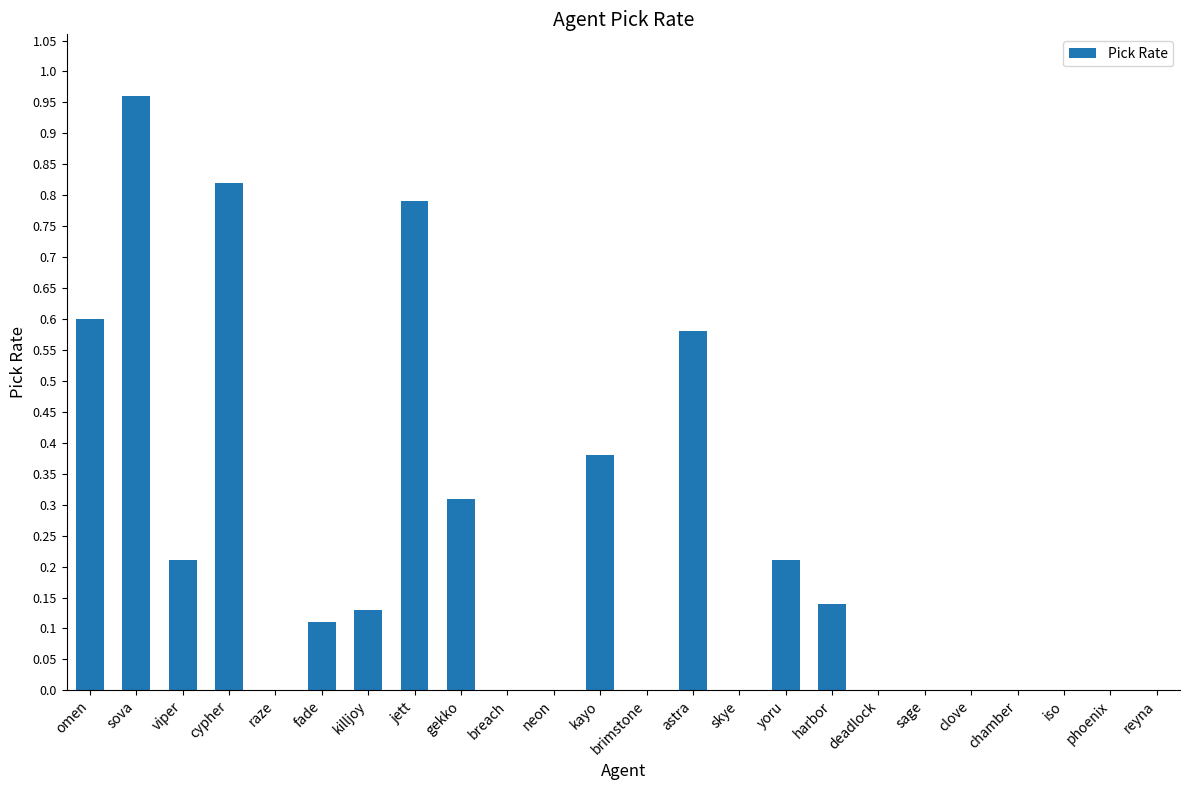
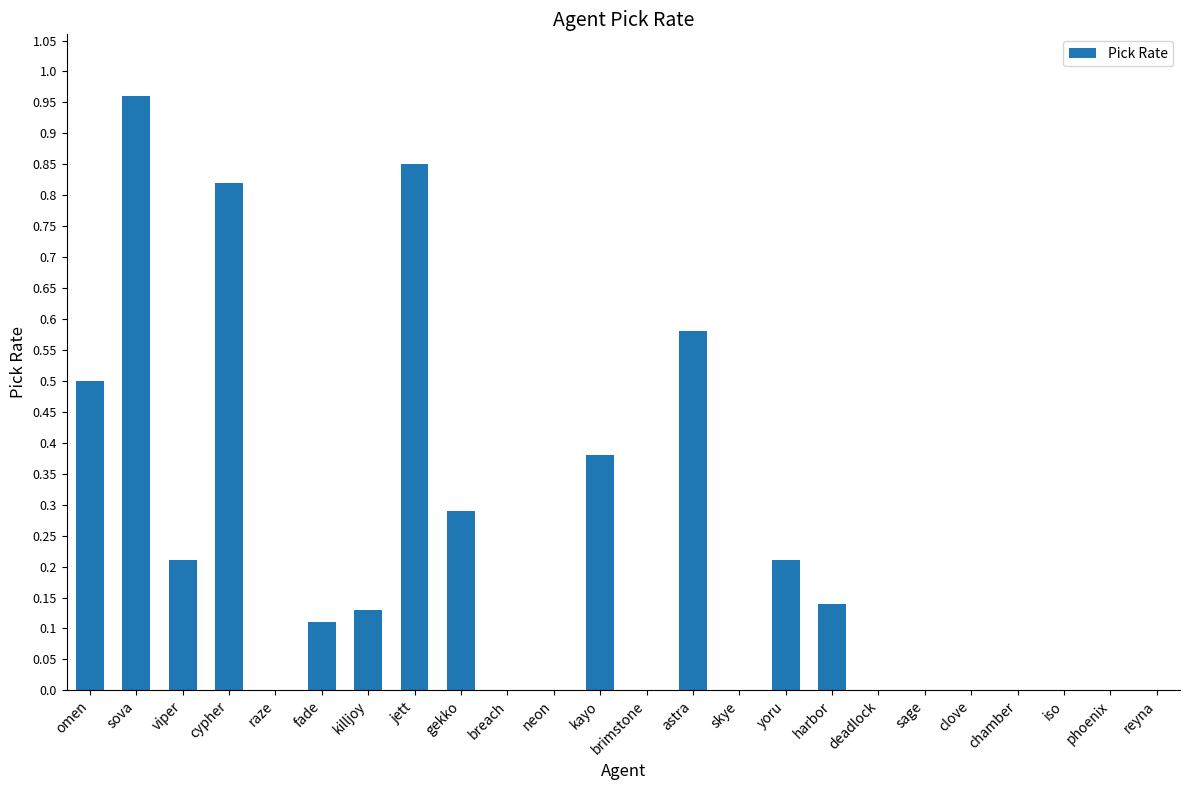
  {
-   "omen": 0.6,
+   "omen": 0.5,
    "sova": 0.96,
    "viper": 0.21,
    "cypher": 0.82,
    "raze": 0.00,
    "fade": 0.11,
    "killjoy": 0.13,
-   "jett": 0.79,
-   "gekko": 0.31,
+   "jett": 0.85,
+   "gekko": 0.29,
    "breach": 0.00,
    "neon": 0.00,
    "kayo": 0.38,
    "brimstone": 0.00,
    "astra": 0.58,
    "skye": 0.00,
    "yoru": 0.21,
    "harbor": 0.14,
    "deadlock": 0.00,
    "sage": 0.00,
    "clove": 0.00,
    "chamber": 0.00,
    "iso": 0.00,
    "phoenix": 0.00,
    "reyna": 0.00
  }
